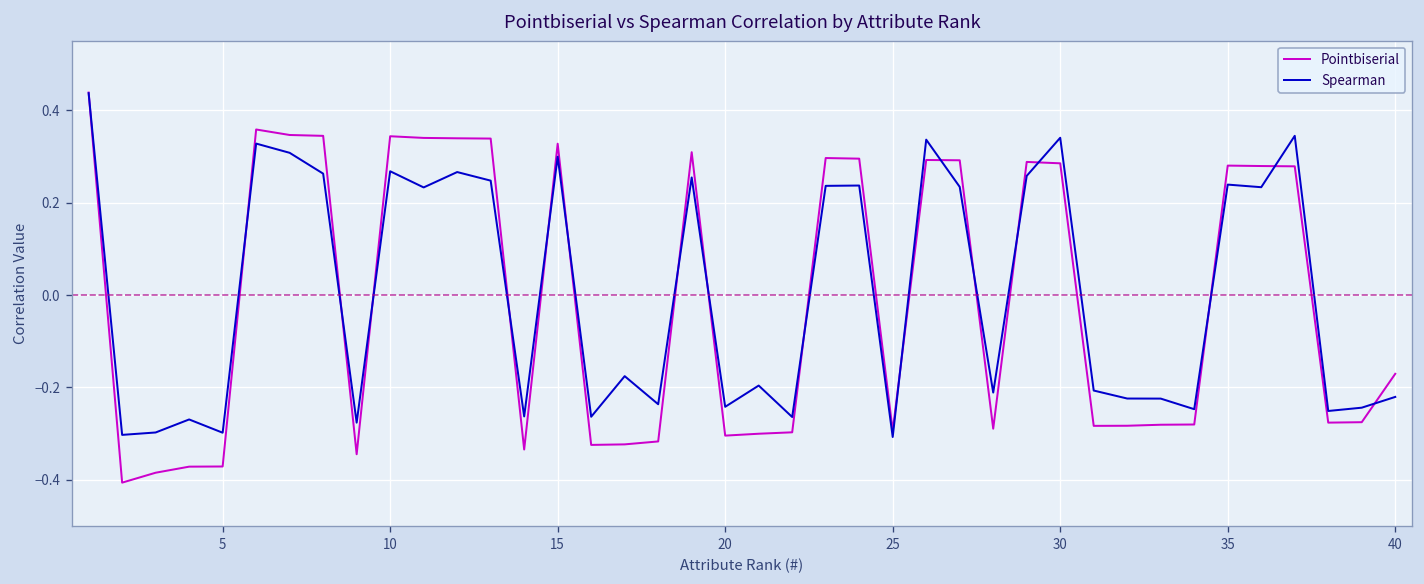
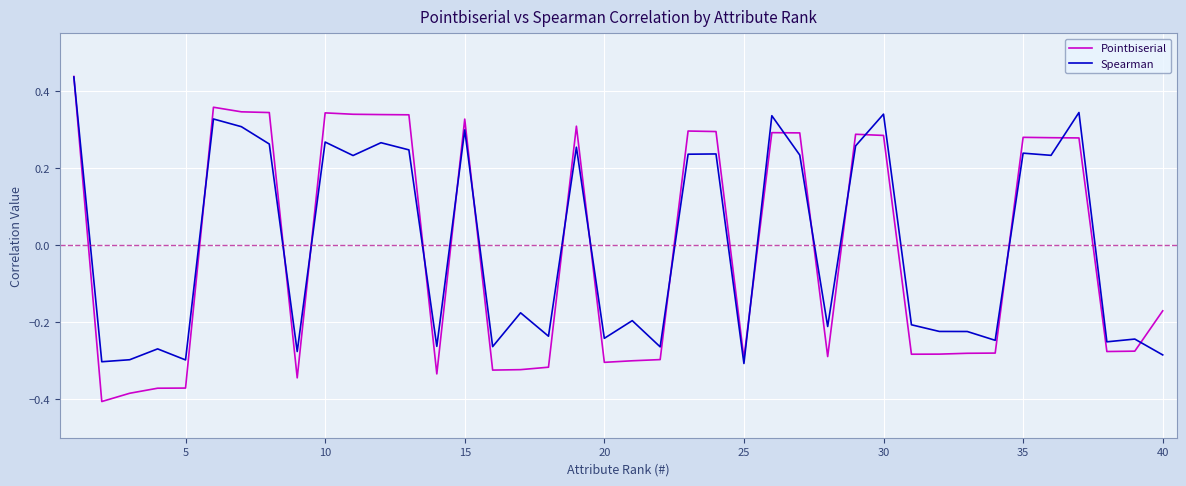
  {
    "Pointbiserial": {
      "5": -0.37,
      "10": 0.34,
      "15": 0.33,
      "20": -0.30,
      "25": -0.29,
      "30": 0.29,
      "35": 0.28,
      "40": -0.17
    },
    "Spearman": {
      "5": -0.30,
      "10": 0.27,
      "15": 0.30,
      "20": -0.24,
      "25": -0.31,
      "30": 0.34,
      "35": 0.24,
-     "40": -0.22
+     "40": -0.28
    }
  }
